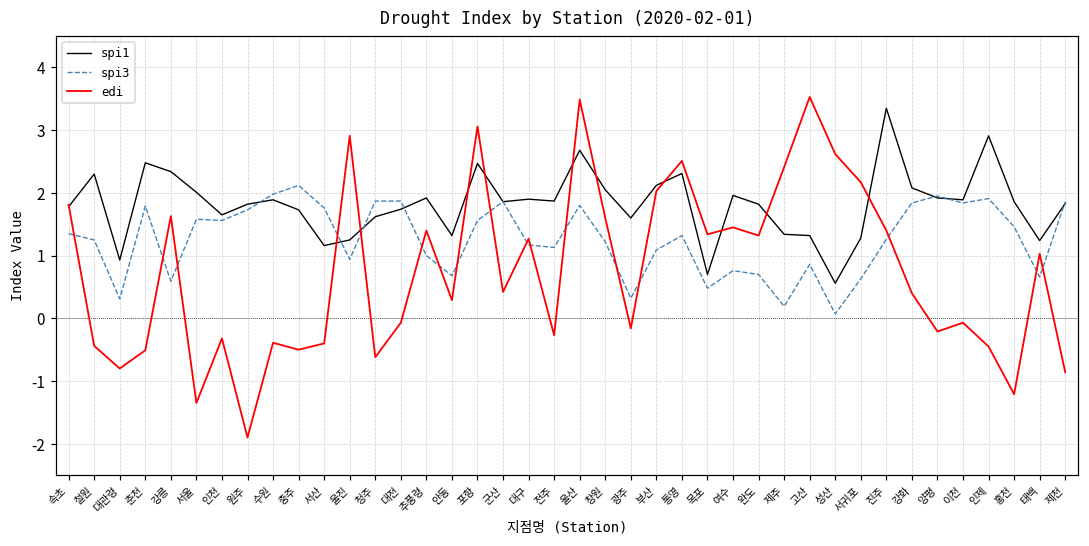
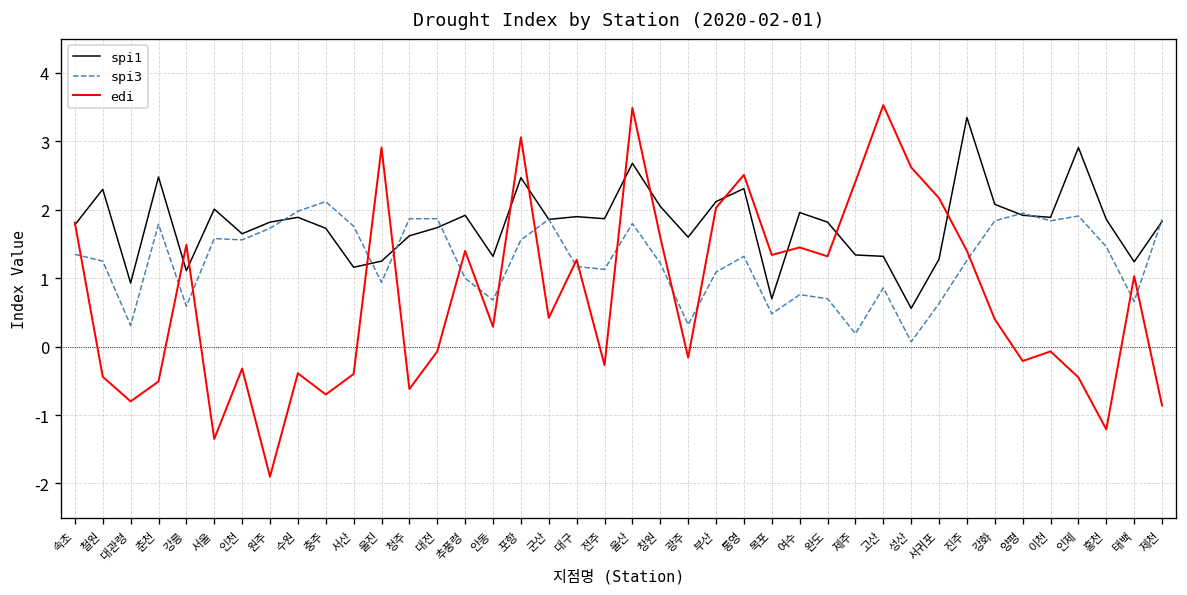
  {
    "spi1": {
      "철원": 2.3,
      "대관령": 0.9,
      "춘천": 2.5,
-     "강릉": 2.3,
+     "강릉": 1.1,
      "서울": 2.0,
      "인천": 1.7,
      "원주": 1.8,
      "수원": 1.9,
      "충주": 1.7,
      "서산": 1.2,
      "울진": 1.3,
      "청주": 1.6,
      "대전": 1.7,
      "추풍령": 1.9,
      "안동": 1.3,
      "포항": 2.5,
      "대구": 1.9,
      "전주": 1.9,
      "울산": 2.7,
      "창원": 2.1,
      "광주": 1.6,
      "부산": 2.1,
      "통영": 2.3,
      "목포": 0.7,
      "여수": 2.0,
      "완도": 1.8,
      "제주": 1.3,
      "고산": 1.3,
      "성산": 0.6,
      "서귀포": 1.3,
      "진주": 3.4,
      "강화": 2.1,
      "이천": 1.9,
      "인제": 2.9,
      "홍천": 1.9,
      "태백": 1.2
    },
    "spi3": {
      "속초": 1.4,
      "철원": 1.3,
      "대관령": 0.3,
      "춘천": 1.8,
      "강릉": 0.6,
      "서울": 1.6,
      "인천": 1.6,
      "원주": 1.7,
      "수원": 2.0,
      "충주": 2.1,
      "서산": 1.8,
      "울진": 0.9,
      "청주": 1.9,
      "대전": 1.9,
      "추풍령": 1.0,
      "안동": 0.7,
      "포항": 1.6,
      "대구": 1.2,
      "전주": 1.1,
      "울산": 1.8,
      "창원": 1.2,
      "광주": 0.3,
      "부산": 1.1,
      "통영": 1.3,
      "목포": 0.5,
      "여수": 0.8,
      "완도": 0.7,
      "제주": 0.2,
      "고산": 0.9,
      "성산": 0.1,
      "서귀포": 0.6,
      "진주": 1.3,
      "강화": 1.8,
      "이천": 1.8,
      "인제": 1.9,
      "홍천": 1.5,
      "태백": 0.7
    },
    "edi": {
      "철원": -0.4,
      "대관령": -0.8,
      "춘천": -0.5,
-     "강릉": 1.6,
+     "강릉": 1.5,
      "서울": -1.4,
      "인천": -0.3,
      "원주": -1.9,
      "수원": -0.4,
-     "충주": -0.5,
+     "충주": -0.7,
      "서산": -0.4,
      "울진": 2.9,
      "청주": -0.6,
      "대전": -0.1,
      "추풍령": 1.4,
      "안동": 0.3,
      "포항": 3.1,
      "군산": 0.4,
      "대구": 1.3,
      "전주": -0.3,
      "울산": 3.5,
      "창원": 1.6,
      "광주": -0.2,
      "부산": 2.0,
      "통영": 2.5,
      "목포": 1.3,
      "여수": 1.5,
      "완도": 1.3,
      "제주": 2.4,
      "고산": 3.5,
      "성산": 2.6,
      "서귀포": 2.2,
      "진주": 1.4,
      "강화": 0.4,
      "양평": -0.2,
      "이천": -0.1,
      "인제": -0.5,
      "홍천": -1.2,
      "태백": 1.0,
      "제천": -0.9
    }
  }
